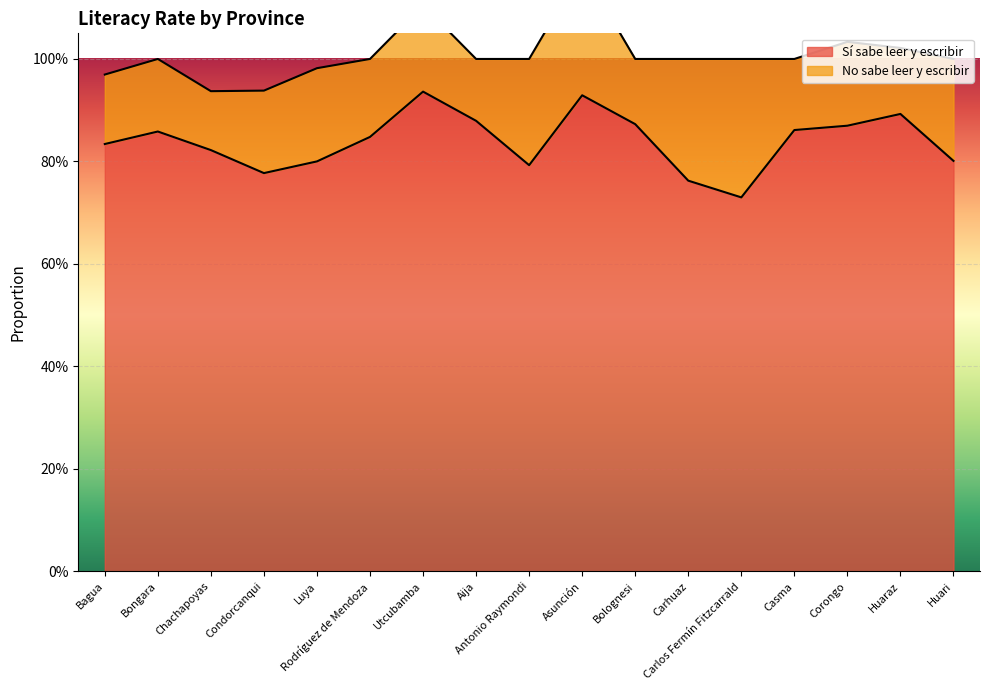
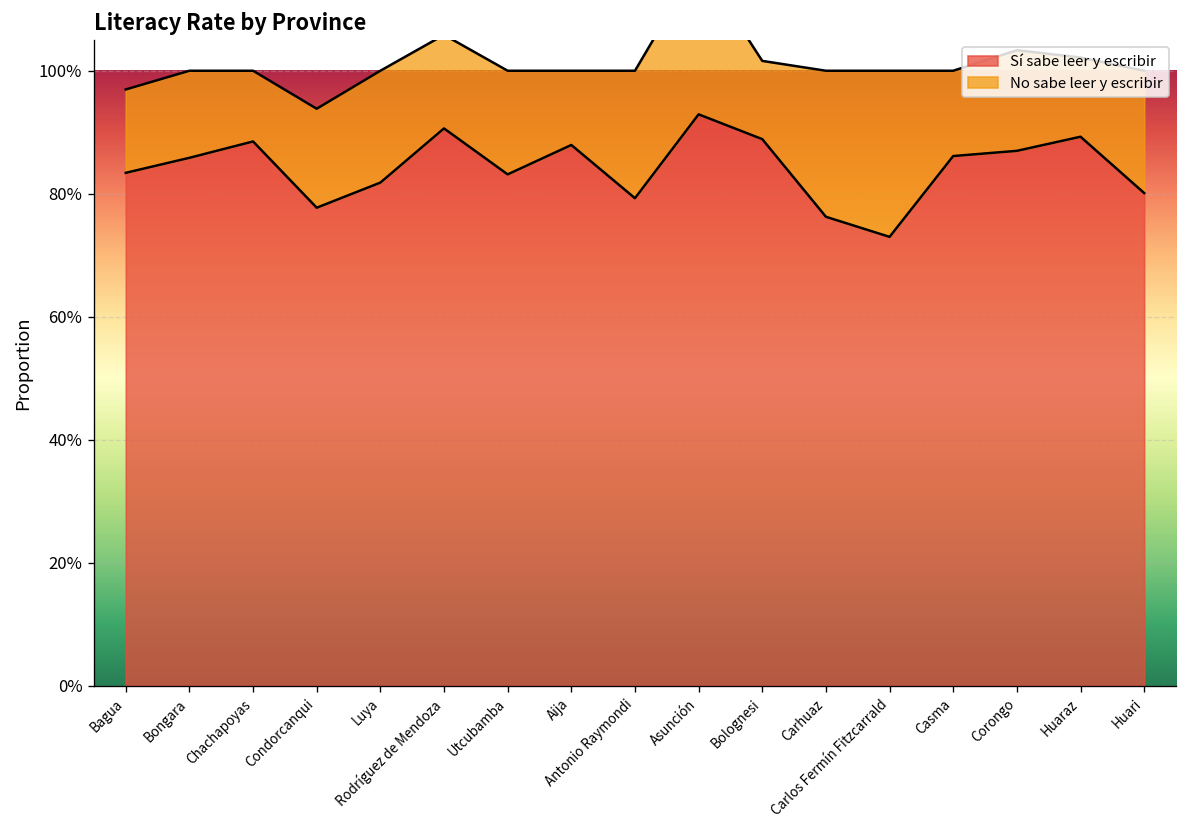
  {
    "Sí sabe leer y escribir": {
      "Bagua": "83%",
      "Bongara": "86%",
-     "Chachapoyas": "82%",
+     "Chachapoyas": "89%",
      "Condorcanqui": "78%",
-     "Luya": "80%",
-     "Rodríguez de Mendoza": "85%",
-     "Utcubamba": "94%",
+     "Luya": "82%",
+     "Rodríguez de Mendoza": "91%",
+     "Utcubamba": "83%",
      "Aija": "88%",
      "Antonio Raymondi": "79%",
      "Asunción": "93%",
-     "Bolognesi": "87%",
+     "Bolognesi": "89%",
      "Carhuaz": "76%",
      "Carlos Fermín Fitzcarrald": "73%",
      "Casma": "86%",
      "Corongo": "87%",
      "Huaraz": "89%",
      "Huari": "80%"
    },
    "No sabe leer y escribir": {
      "Bagua": "14%",
      "Bongara": "14%",
      "Chachapoyas": "11%",
      "Condorcanqui": "16%",
      "Luya": "18%",
      "Aija": "12%",
      "Antonio Raymondi": "21%",
      "Bolognesi": "13%",
      "Carhuaz": "24%",
      "Carlos Fermín Fitzcarrald": "27%",
      "Casma": "14%"
    }
  }
